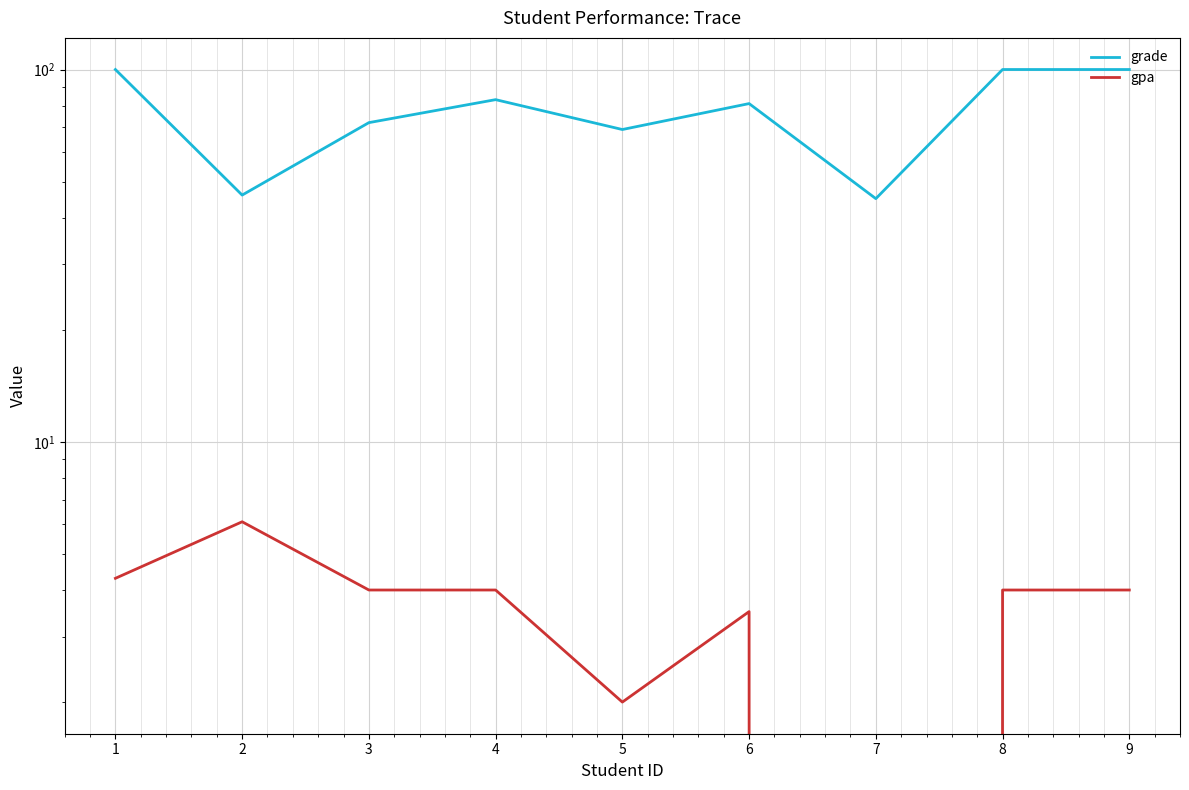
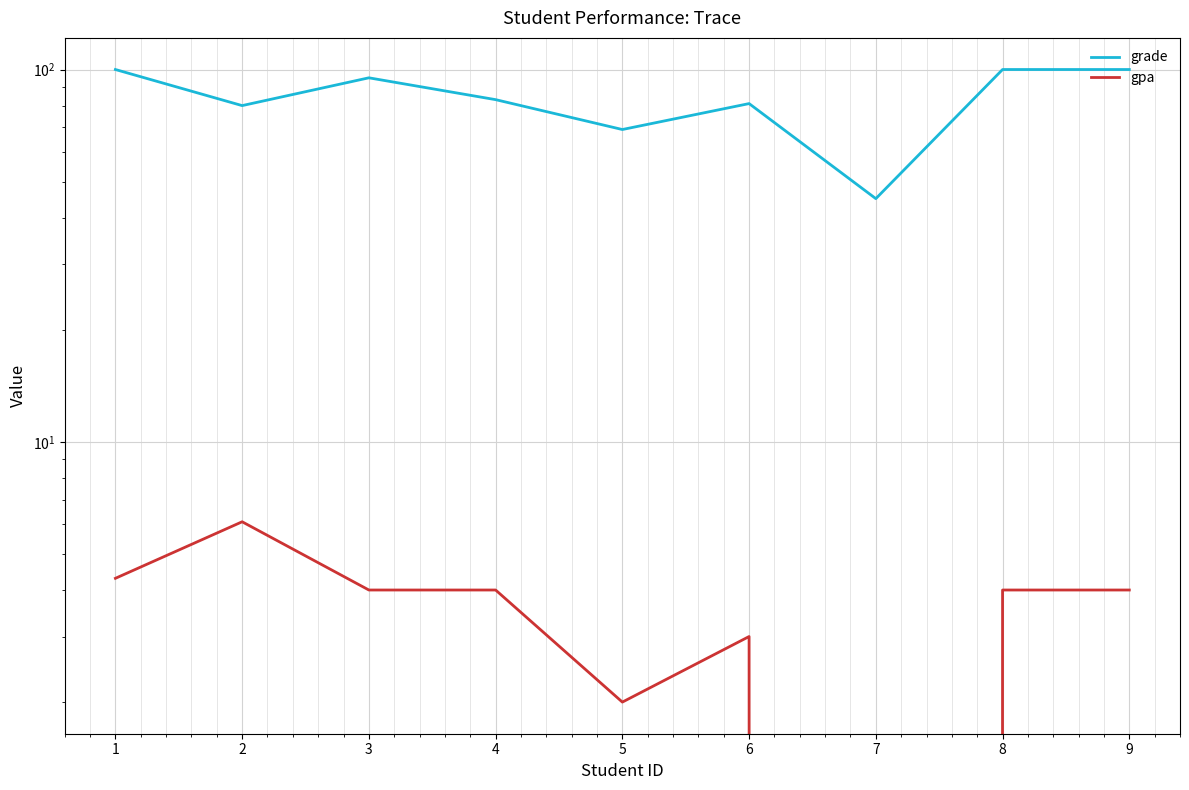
  {
    "grade": {
      "1": 100,
-     "2": 46,
-     "3": 72,
+     "2": 80,
+     "3": 95,
      "4": 83,
      "5": 69,
      "6": 81,
      "7": 45,
      "8": 100,
      "9": 100
    },
    "gpa": {
      "1": 4.3,
      "2": 6.1,
      "3": 4.0,
      "4": 4.0,
      "5": 2.0,
-     "6": 3.5,
+     "6": 3.0,
      "8": 4.0,
      "9": 4.0
    }
  }
